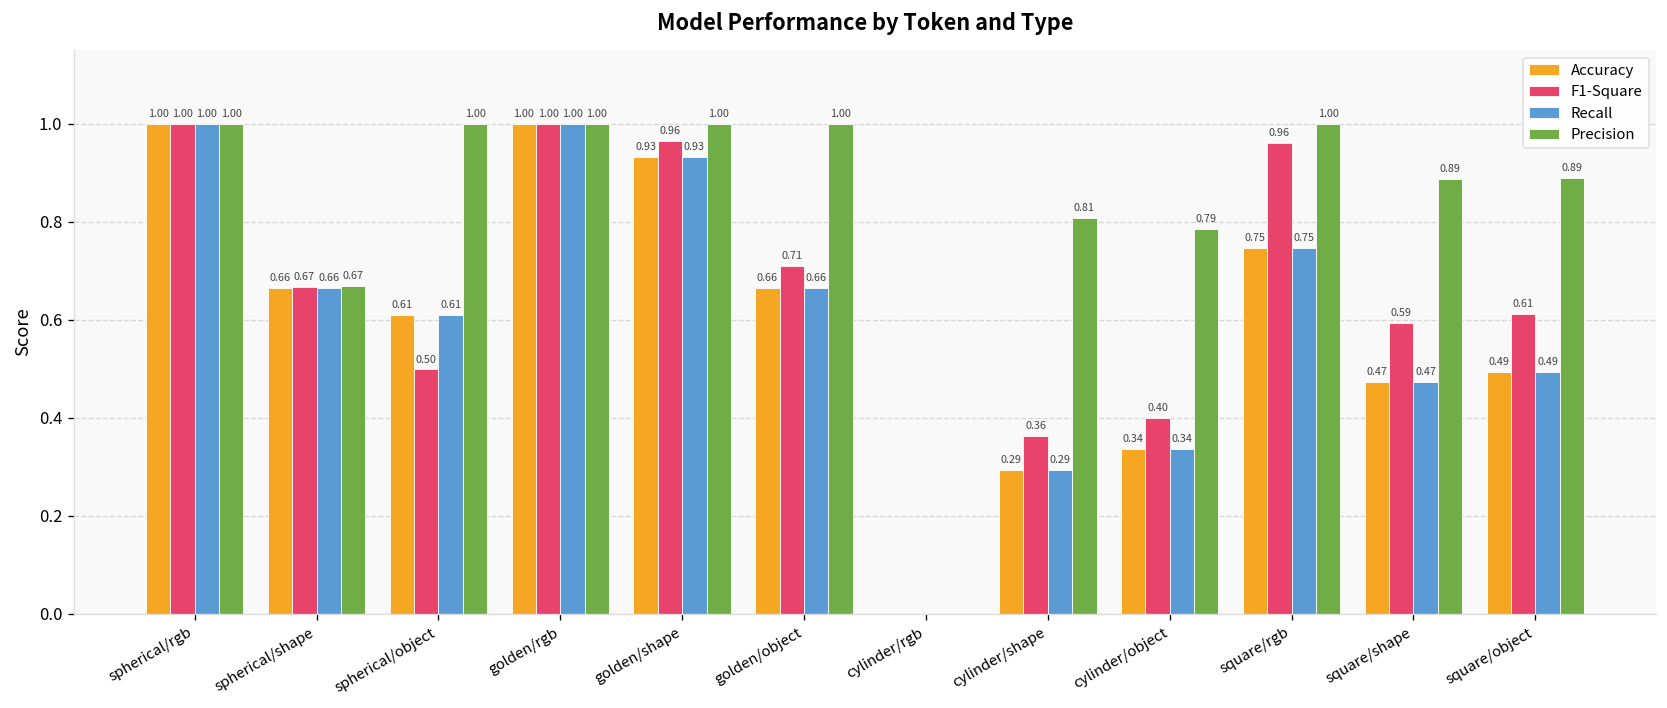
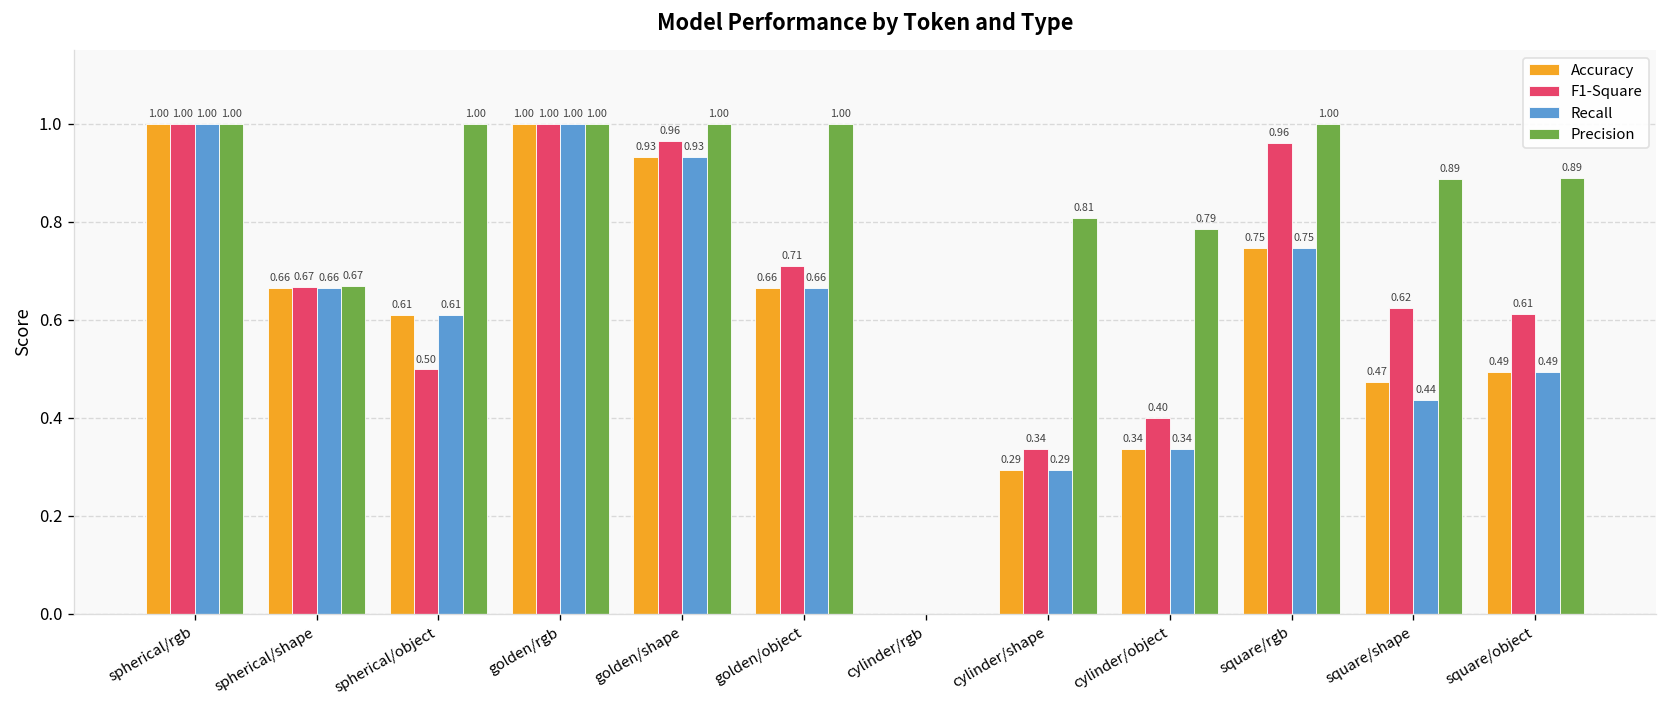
  {
    "Accuracy": {
      "spherical/rgb": 1.00,
      "spherical/shape": 0.66,
      "spherical/object": 0.61,
      "golden/rgb": 1.00,
      "golden/shape": 0.93,
      "golden/object": 0.66,
      "cylinder/shape": 0.29,
      "cylinder/object": 0.34,
      "square/rgb": 0.75,
      "square/shape": 0.47,
      "square/object": 0.49
    },
    "F1-Square": {
      "spherical/rgb": 1.00,
      "spherical/shape": 0.67,
      "spherical/object": 0.50,
      "golden/rgb": 1.00,
      "golden/shape": 0.96,
      "golden/object": 0.71,
-     "cylinder/shape": 0.36,
+     "cylinder/shape": 0.34,
      "cylinder/object": 0.40,
      "square/rgb": 0.96,
-     "square/shape": 0.59,
+     "square/shape": 0.62,
      "square/object": 0.61
    },
    "Recall": {
      "spherical/rgb": 1.00,
      "spherical/shape": 0.66,
      "spherical/object": 0.61,
      "golden/rgb": 1.00,
      "golden/shape": 0.93,
      "golden/object": 0.66,
      "cylinder/shape": 0.29,
      "cylinder/object": 0.34,
      "square/rgb": 0.75,
-     "square/shape": 0.47,
+     "square/shape": 0.44,
      "square/object": 0.49
    },
    "Precision": {
      "spherical/rgb": 1.00,
      "spherical/shape": 0.67,
      "spherical/object": 1.00,
      "golden/rgb": 1.00,
      "golden/shape": 1.00,
      "golden/object": 1.00,
      "cylinder/shape": 0.81,
      "cylinder/object": 0.79,
      "square/rgb": 1.00,
      "square/shape": 0.89,
      "square/object": 0.89
    }
  }
